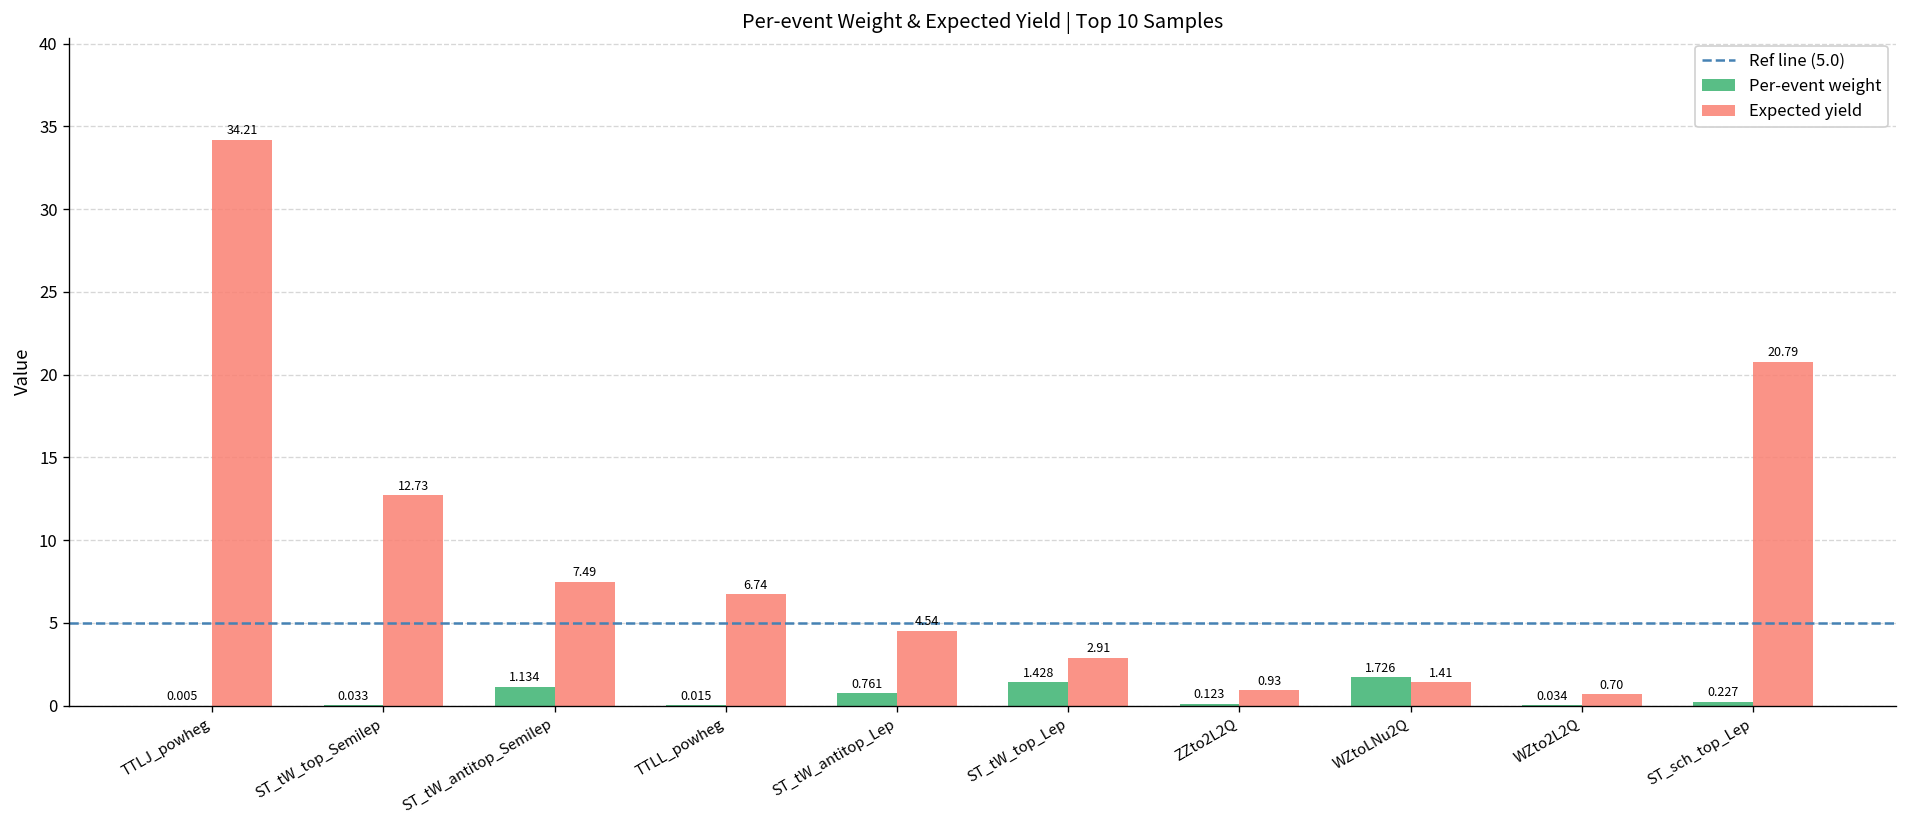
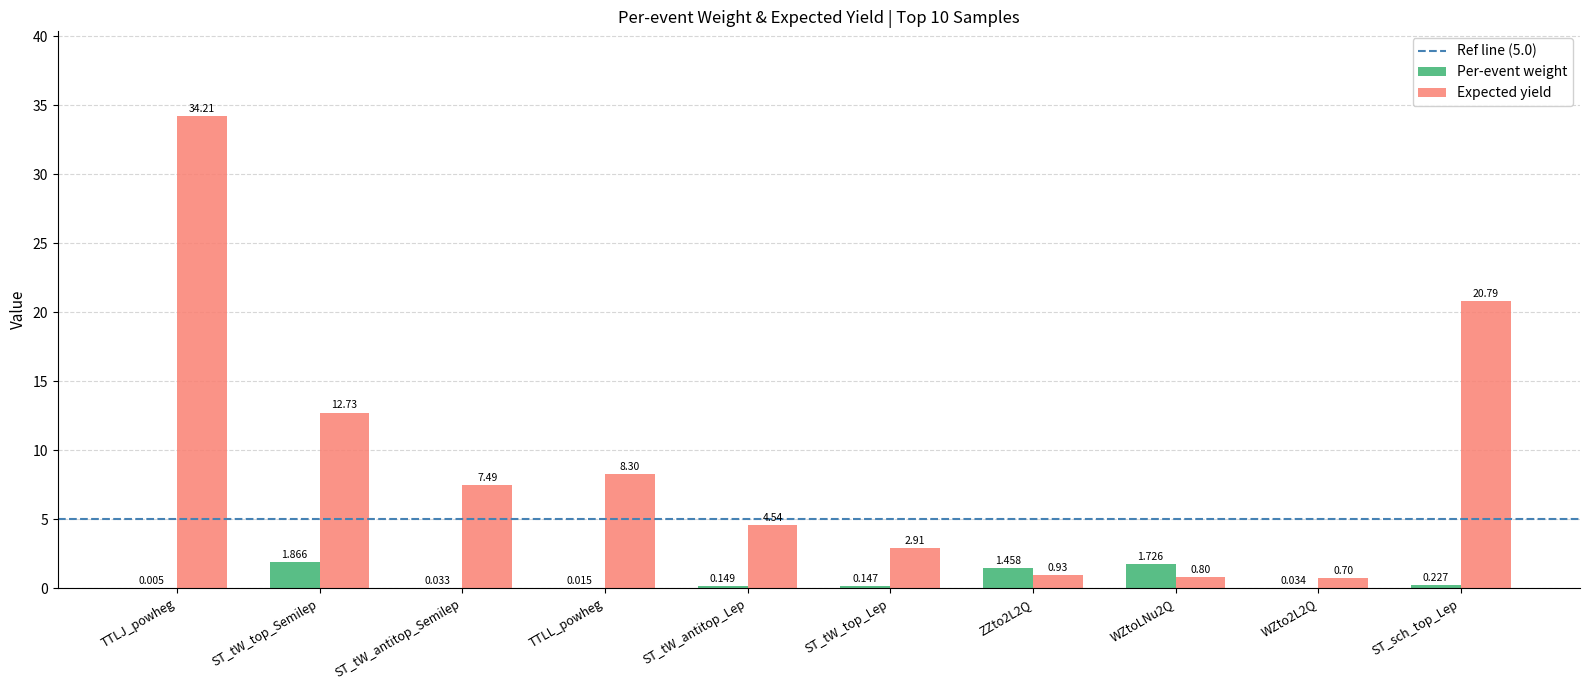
  {
    "Per-event weight": {
      "TTLJ_powheg": 0.005,
-     "ST_tW_top_Semilep": 0.033,
-     "ST_tW_antitop_Semilep": 1.134,
+     "ST_tW_top_Semilep": 1.866,
+     "ST_tW_antitop_Semilep": 0.033,
      "TTLL_powheg": 0.015,
-     "ST_tW_antitop_Lep": 0.761,
-     "ST_tW_top_Lep": 1.428,
-     "ZZto2L2Q": 0.123,
+     "ST_tW_antitop_Lep": 0.149,
+     "ST_tW_top_Lep": 0.147,
+     "ZZto2L2Q": 1.458,
      "WZtoLNu2Q": 1.726,
      "WZto2L2Q": 0.034,
      "ST_sch_top_Lep": 0.227
    },
    "Expected yield": {
      "TTLJ_powheg": 34.21,
      "ST_tW_top_Semilep": 12.73,
      "ST_tW_antitop_Semilep": 7.49,
-     "TTLL_powheg": 6.74,
+     "TTLL_powheg": 8.30,
      "ST_tW_antitop_Lep": 4.54,
      "ST_tW_top_Lep": 2.91,
      "ZZto2L2Q": 0.93,
-     "WZtoLNu2Q": 1.41,
+     "WZtoLNu2Q": 0.80,
      "WZto2L2Q": 0.70,
      "ST_sch_top_Lep": 20.79
    }
  }
